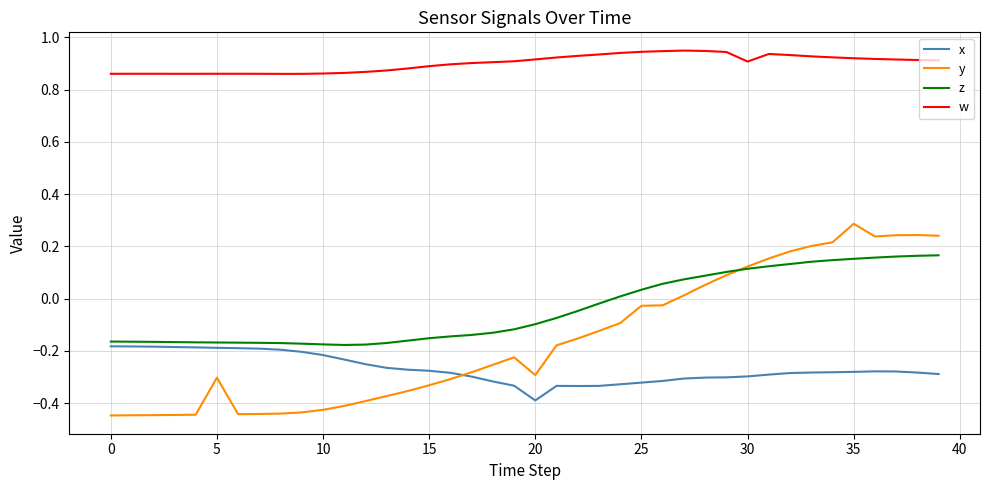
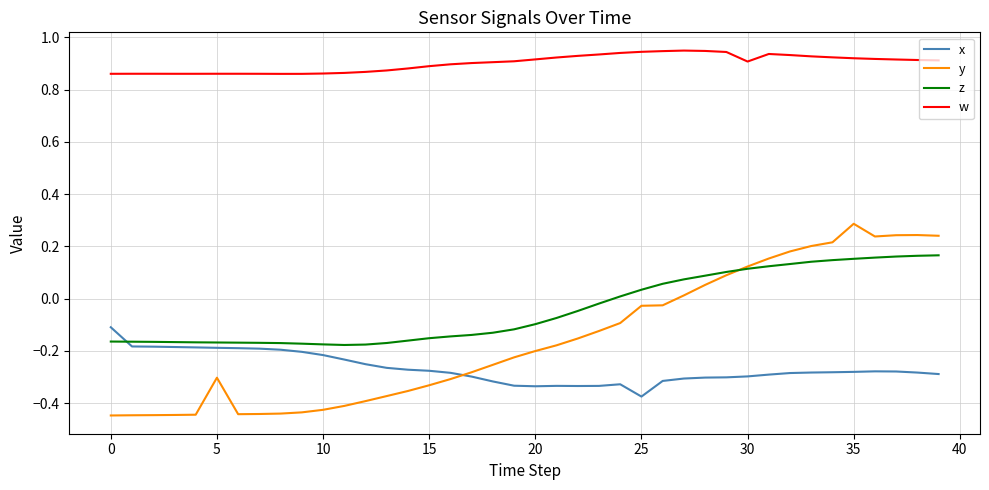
  {
    "x": {
-     "0": -0.18,
+     "0": -0.11,
      "5": -0.19,
      "10": -0.22,
      "15": -0.28,
-     "20": -0.39,
-     "25": -0.32,
+     "20": -0.34,
+     "25": -0.37,
      "30": -0.30,
      "35": -0.28
    },
    "y": {
      "0": -0.45,
      "5": -0.30,
      "10": -0.43,
      "15": -0.33,
-     "20": -0.29,
+     "20": -0.20,
      "25": -0.03,
      "35": 0.29
    },
    "z": {
      "0": -0.16,
      "5": -0.17,
      "10": -0.17,
      "15": -0.15,
      "20": -0.10,
      "25": 0.03,
      "35": 0.15
    },
    "w": {
      "0": 0.86,
      "5": 0.86,
      "10": 0.86,
      "15": 0.89,
      "20": 0.92,
      "25": 0.94,
      "30": 0.91,
      "35": 0.92
    }
  }
